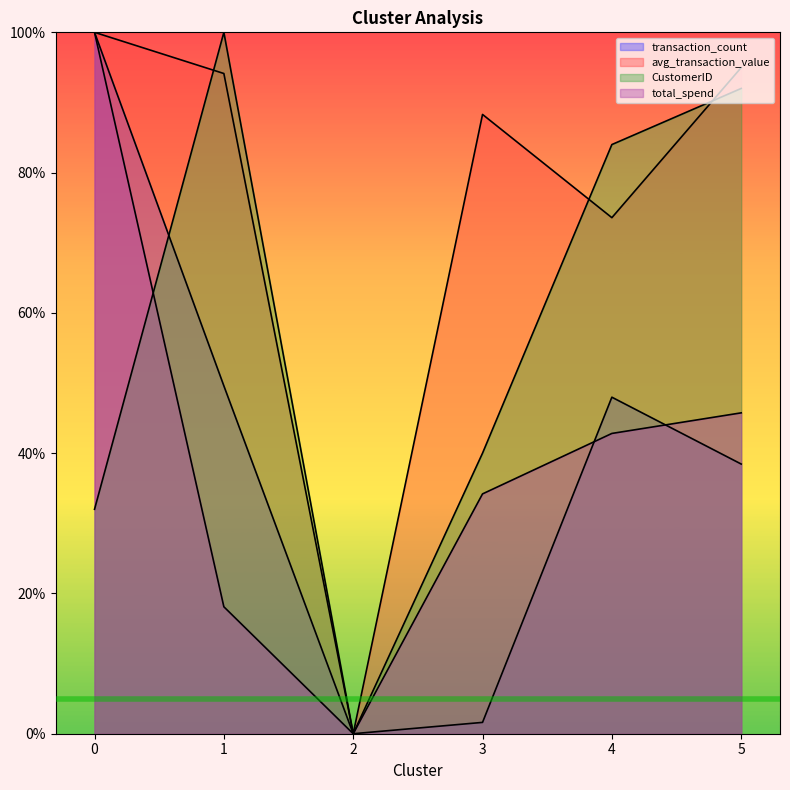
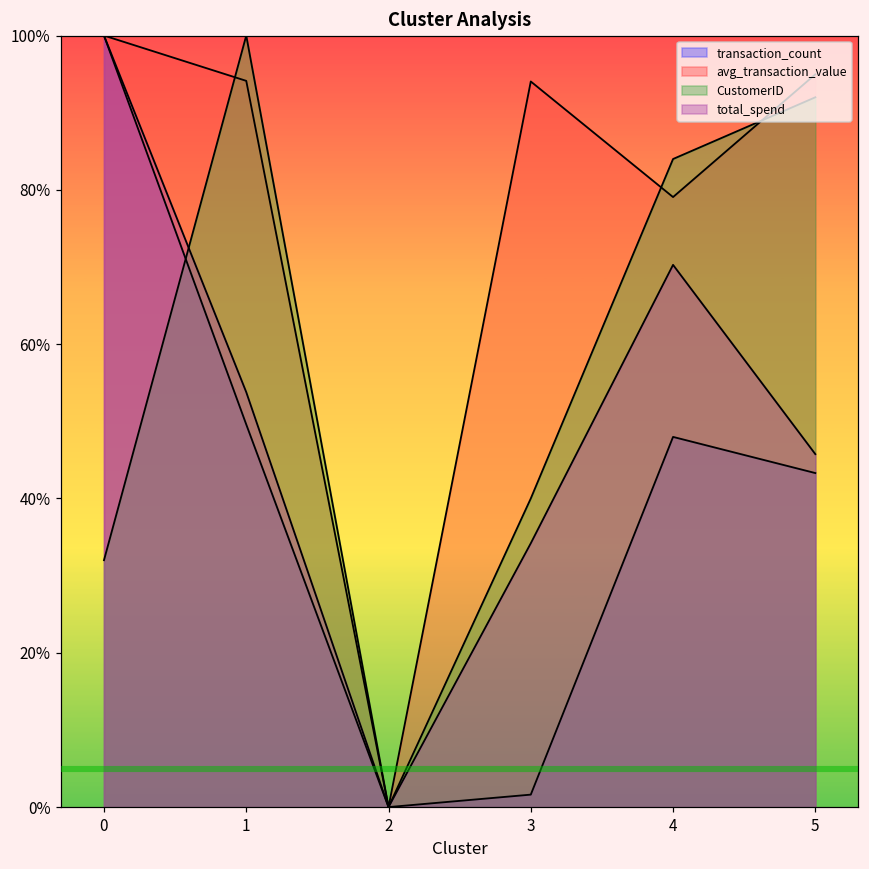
  {
    "transaction_count": {
      "1": "50%",
      "3": "2%",
      "4": "48%",
-     "5": "38%"
+     "5": "43%"
    },
    "avg_transaction_value": {
      "1": "94%",
-     "3": "88%",
-     "4": "74%"
+     "3": "94%",
+     "4": "79%"
    },
    "CustomerID": {
      "0": "32%",
      "1": "100%",
      "3": "40%",
      "4": "84%"
    },
    "total_spend": {
-     "1": "18%",
+     "1": "54%",
      "3": "34%",
-     "4": "43%",
+     "4": "70%",
      "5": "46%"
    }
  }
